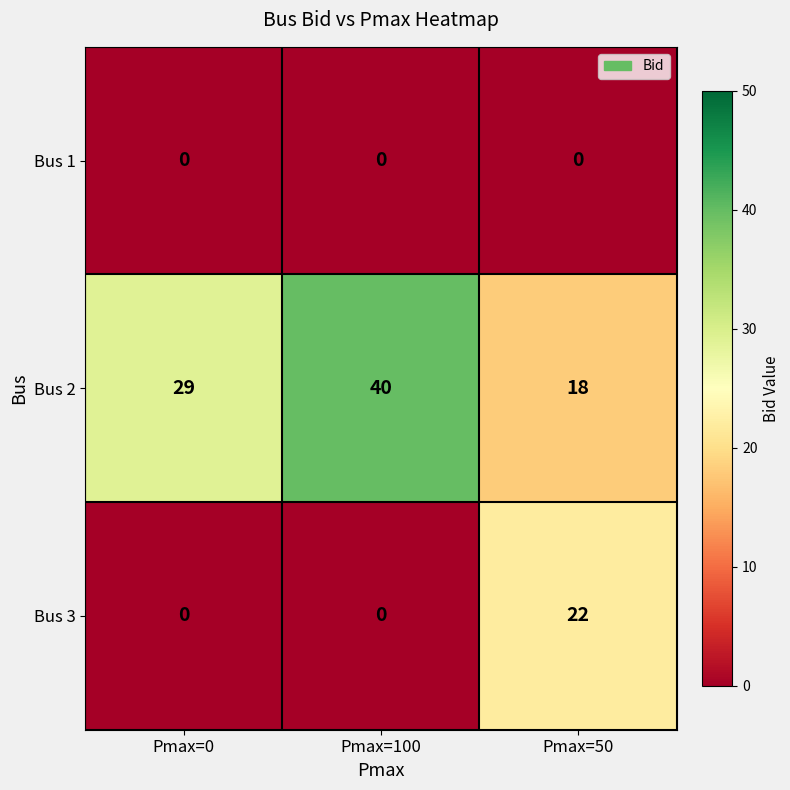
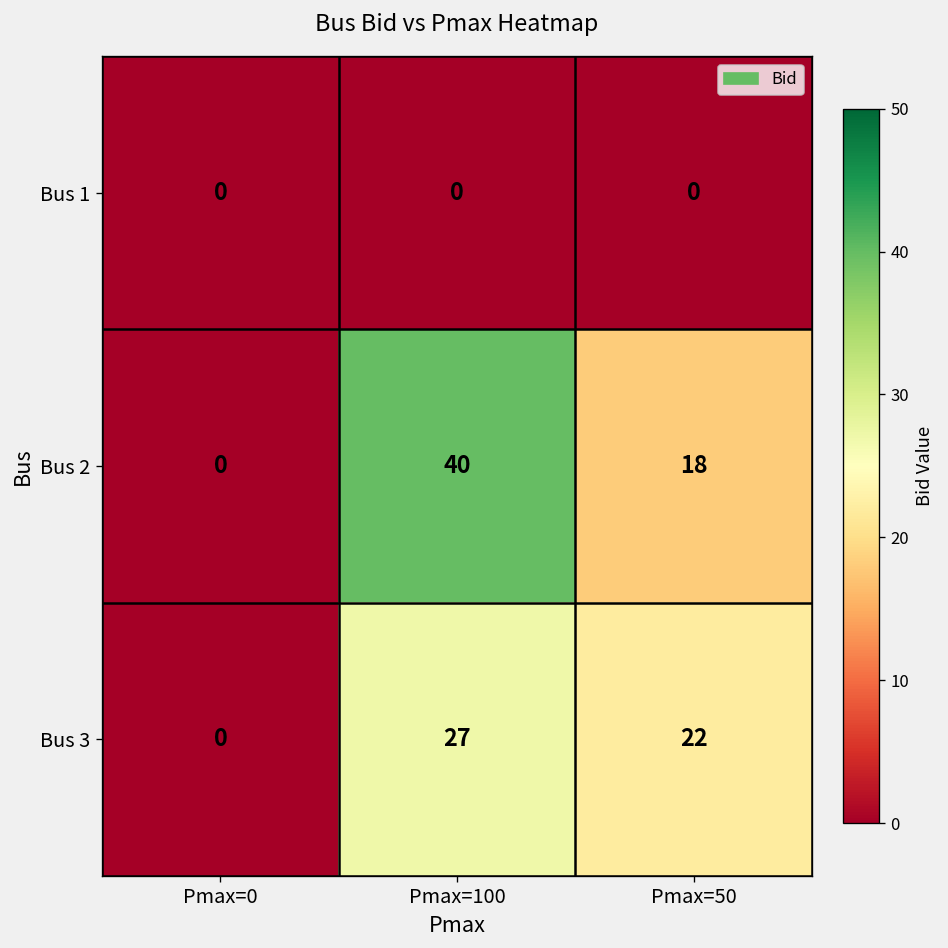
  {
    "Bus 1": {
      "Pmax=0": 0,
      "Pmax=100": 0,
      "Pmax=50": 0
    },
    "Bus 2": {
-     "Pmax=0": 29,
+     "Pmax=0": 0,
      "Pmax=100": 40,
      "Pmax=50": 18
    },
    "Bus 3": {
      "Pmax=0": 0,
-     "Pmax=100": 0,
+     "Pmax=100": 27,
      "Pmax=50": 22
    }
  }
